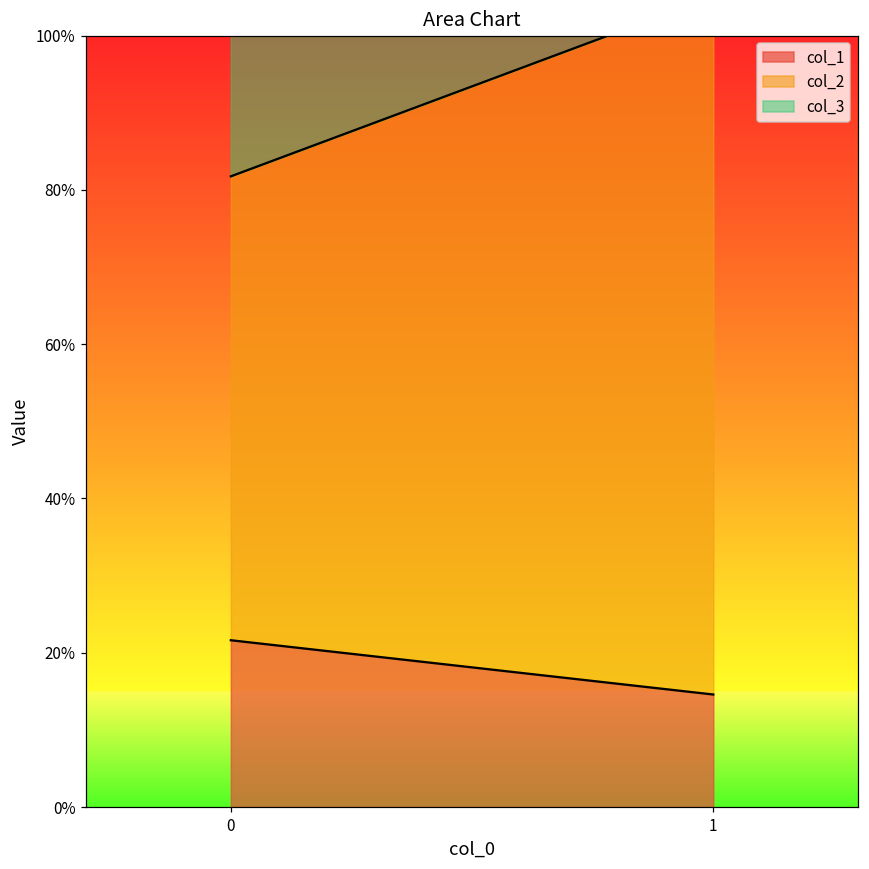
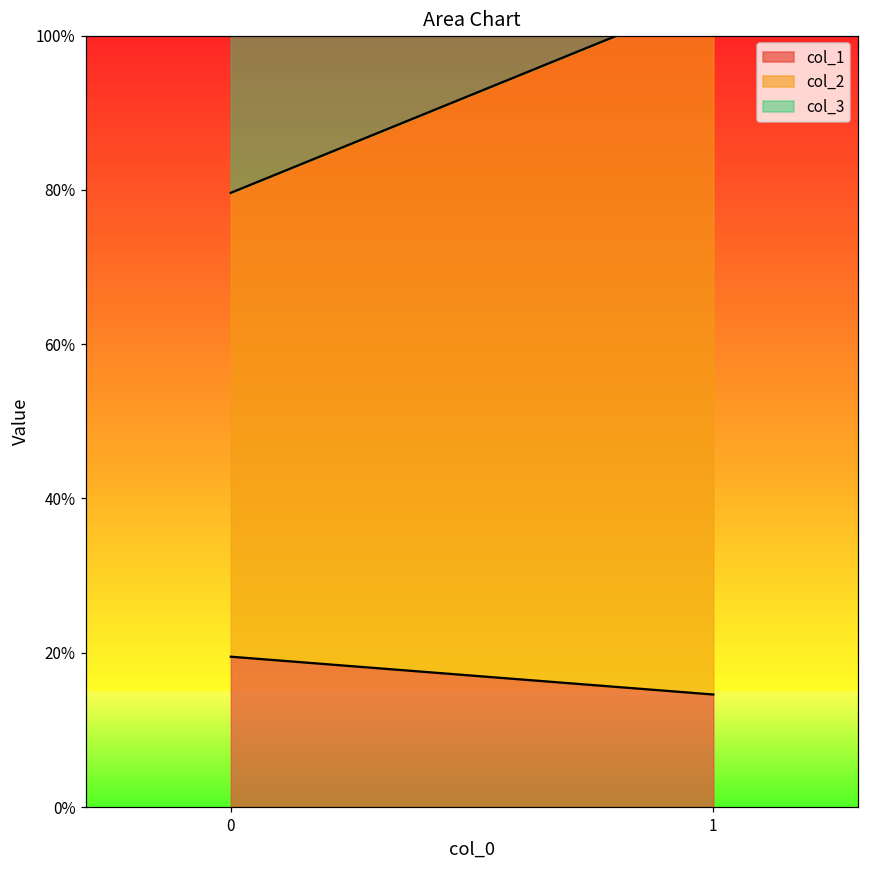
  {
    "col_1": {
-     "0": "22%",
+     "0": "19%",
      "1": "15%"
    },
    "col_2": {
      "0": "60%"
    }
  }
